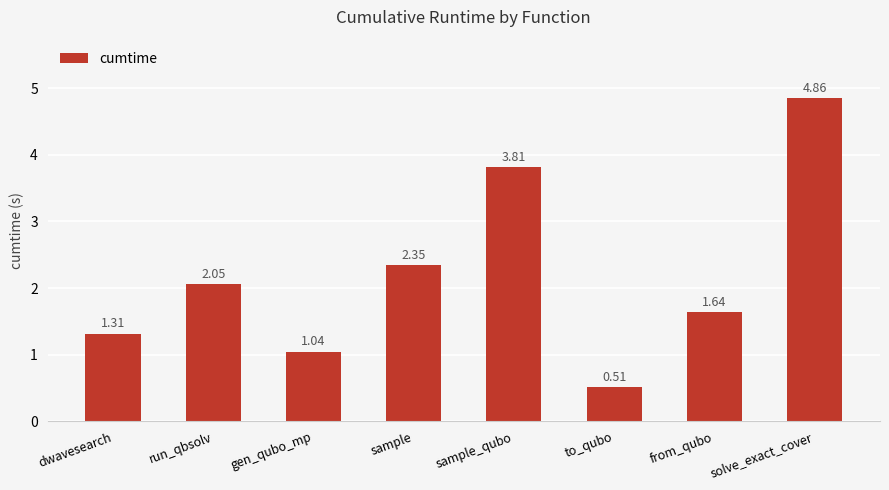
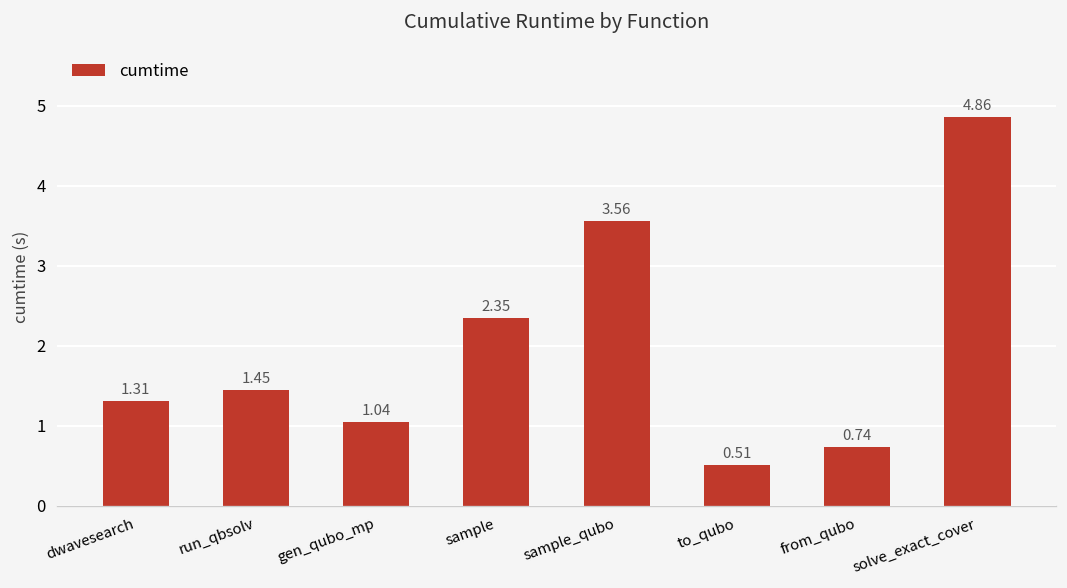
  {
    "dwavesearch": 1.31,
-   "run_qbsolv": 2.05,
+   "run_qbsolv": 1.45,
    "gen_qubo_mp": 1.04,
    "sample": 2.35,
-   "sample_qubo": 3.81,
+   "sample_qubo": 3.56,
    "to_qubo": 0.51,
-   "from_qubo": 1.64,
+   "from_qubo": 0.74,
    "solve_exact_cover": 4.86
  }
